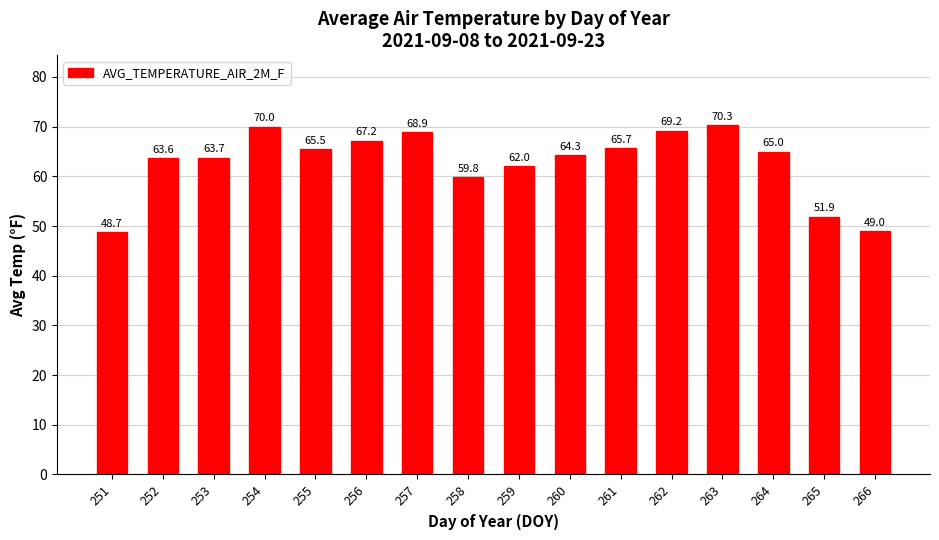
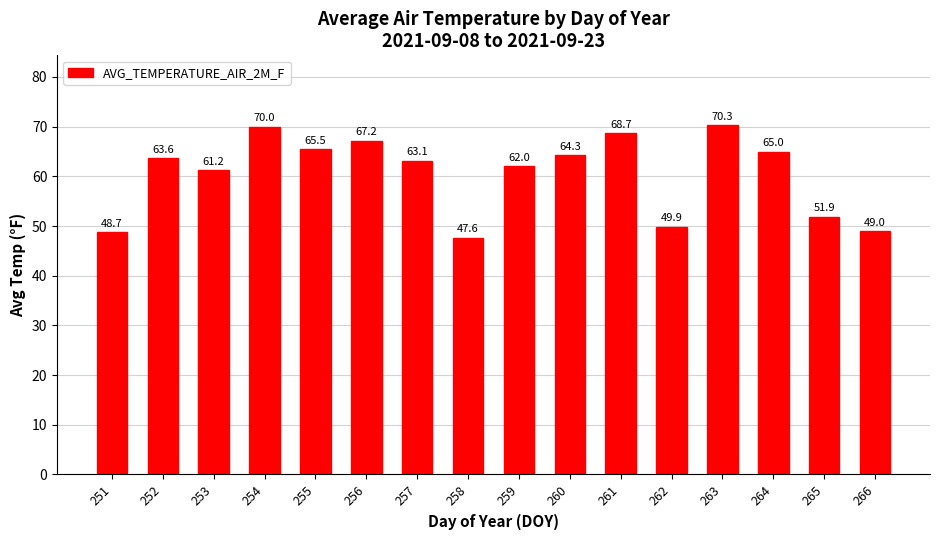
  {
    "251": 48.7,
    "252": 63.6,
-   "253": 63.7,
+   "253": 61.2,
    "254": 70.0,
    "255": 65.5,
    "256": 67.2,
-   "257": 68.9,
-   "258": 59.8,
+   "257": 63.1,
+   "258": 47.6,
    "259": 62.0,
    "260": 64.3,
-   "261": 65.7,
-   "262": 69.2,
+   "261": 68.7,
+   "262": 49.9,
    "263": 70.3,
    "264": 65.0,
    "265": 51.9,
    "266": 49.0
  }
